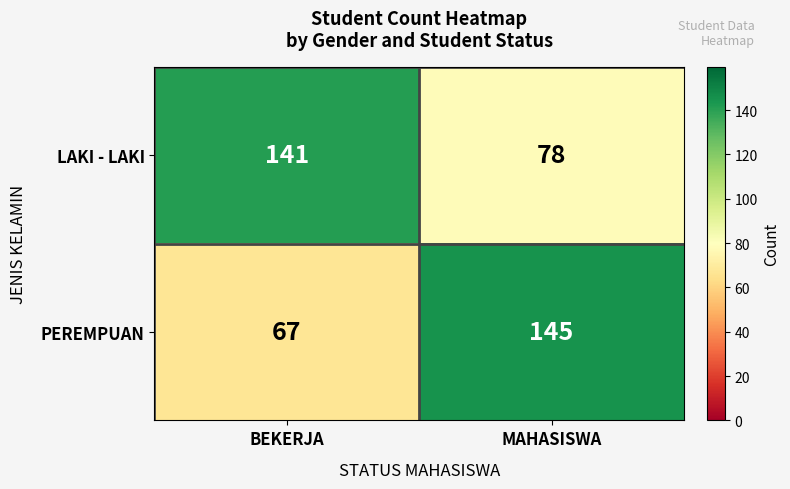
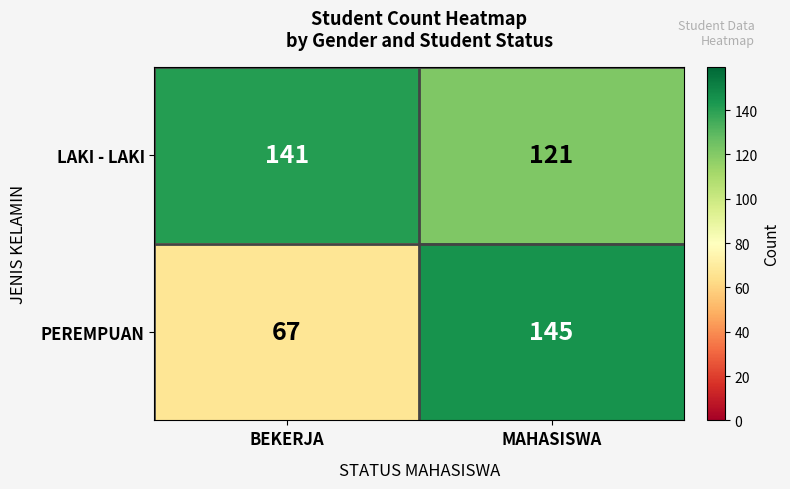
  {
    "LAKI - LAKI": {
      "BEKERJA": 141,
-     "MAHASISWA": 78
+     "MAHASISWA": 121
    },
    "PEREMPUAN": {
      "BEKERJA": 67,
      "MAHASISWA": 145
    }
  }
